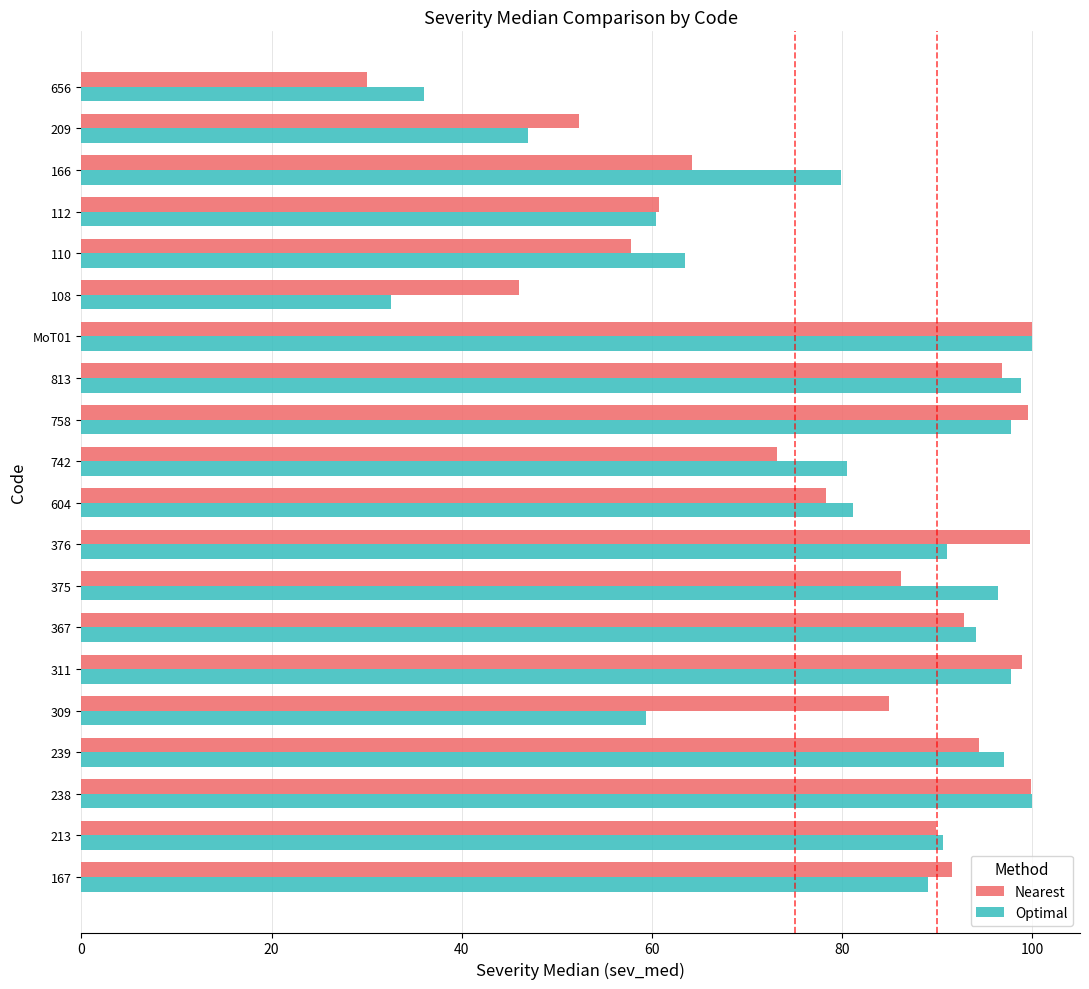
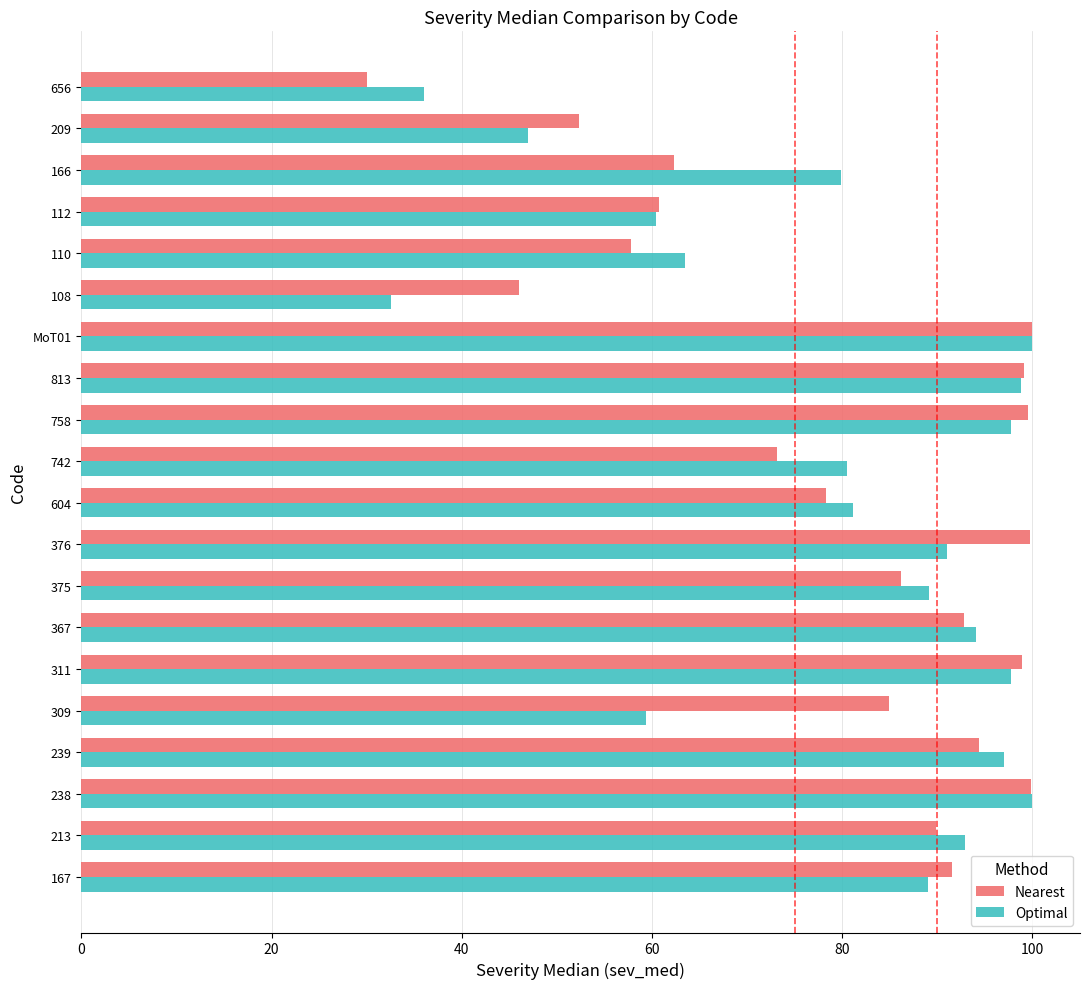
  {
    "Nearest": {
      "656": 30,
      "209": 52,
-     "166": 64,
+     "166": 62,
      "112": 61,
      "110": 58,
      "108": 46,
      "MoT01": 100,
-     "813": 97,
+     "813": 99,
      "758": 99,
      "742": 73,
      "604": 78,
      "376": 100,
      "375": 86,
      "367": 93,
      "311": 99,
      "309": 85,
      "239": 94,
      "238": 100,
      "213": 90,
      "167": 91
    },
    "Optimal": {
      "656": 36,
      "209": 47,
      "166": 80,
      "112": 60,
      "110": 63,
      "108": 33,
      "MoT01": 100,
      "813": 99,
      "758": 98,
      "742": 81,
      "604": 81,
      "376": 91,
-     "375": 96,
+     "375": 89,
      "367": 94,
      "311": 98,
      "309": 59,
      "239": 97,
      "238": 100,
-     "213": 91,
+     "213": 93,
      "167": 89
    }
  }
